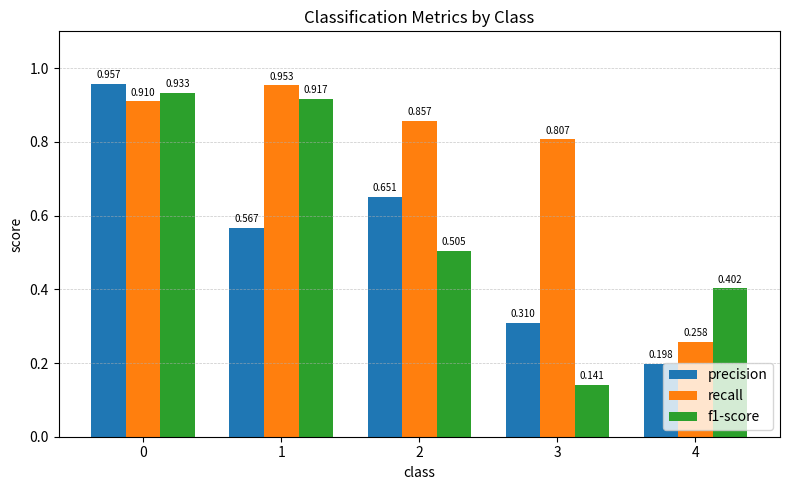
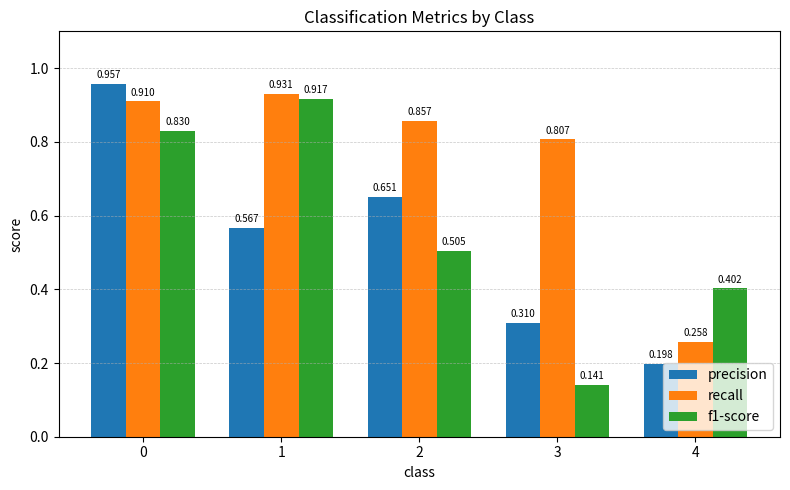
  {
    "precision": {
      "0": 0.957,
      "1": 0.567,
      "2": 0.651,
      "3": 0.310,
      "4": 0.198
    },
    "recall": {
      "0": 0.910,
-     "1": 0.953,
+     "1": 0.931,
      "2": 0.857,
      "3": 0.807,
      "4": 0.258
    },
    "f1-score": {
-     "0": 0.933,
+     "0": 0.830,
      "1": 0.917,
      "2": 0.505,
      "3": 0.141,
      "4": 0.402
    }
  }
